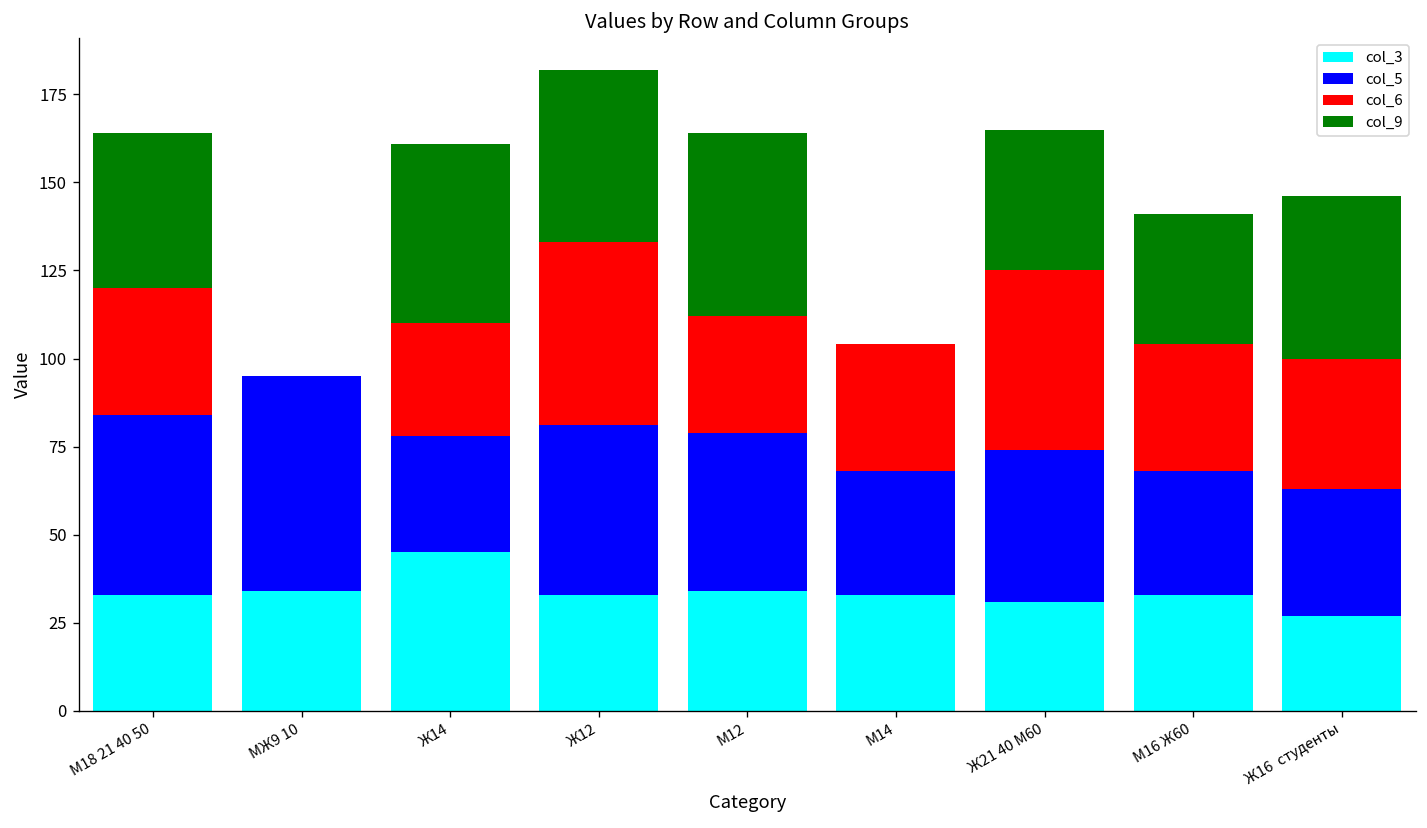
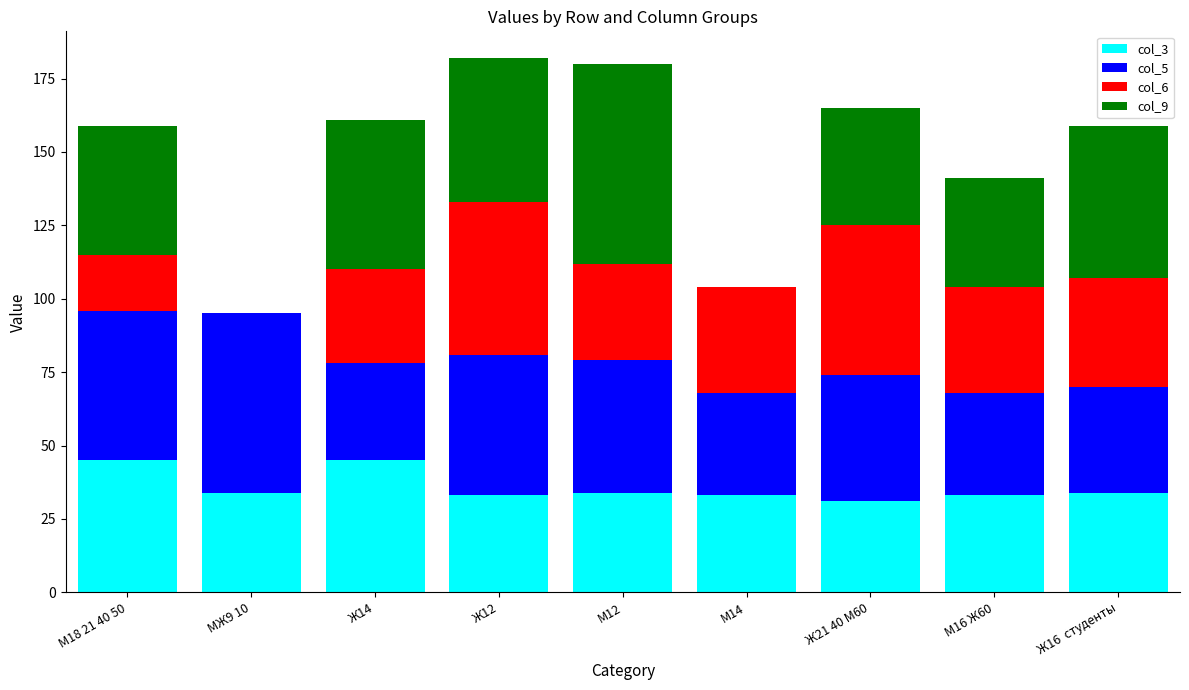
  {
    "col_3": {
-     "М18 21 40 50": 33,
+     "М18 21 40 50": 45,
      "МЖ9 10": 34,
      "Ж14": 45,
      "Ж12": 33,
      "М12": 34,
      "М14": 33,
      "Ж21 40 М60": 31,
      "М16 Ж60": 33,
-     "Ж16 студенты": 27
+     "Ж16 студенты": 34
    },
    "col_5": {
      "М18 21 40 50": 51,
      "МЖ9 10": 61,
      "Ж14": 33,
      "Ж12": 48,
      "М12": 45,
      "М14": 35,
      "Ж21 40 М60": 43,
      "М16 Ж60": 35,
      "Ж16 студенты": 36
    },
    "col_6": {
-     "М18 21 40 50": 36,
+     "М18 21 40 50": 19,
      "МЖ9 10": 0,
      "Ж14": 32,
      "Ж12": 52,
      "М12": 33,
      "М14": 36,
      "Ж21 40 М60": 51,
      "М16 Ж60": 36,
      "Ж16 студенты": 37
    },
    "col_9": {
      "М18 21 40 50": 44,
      "МЖ9 10": 0,
      "Ж14": 51,
      "Ж12": 49,
-     "М12": 52,
+     "М12": 68,
      "М14": 0,
      "Ж21 40 М60": 40,
      "М16 Ж60": 37,
-     "Ж16 студенты": 46
+     "Ж16 студенты": 52
    }
  }
